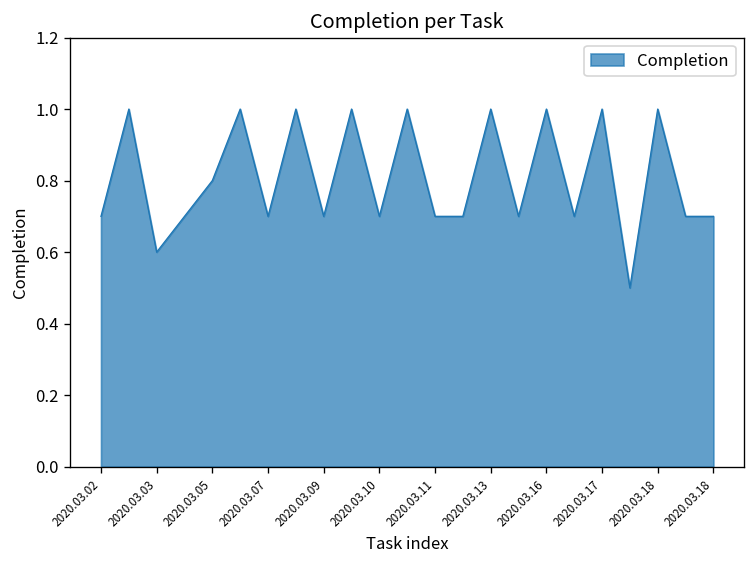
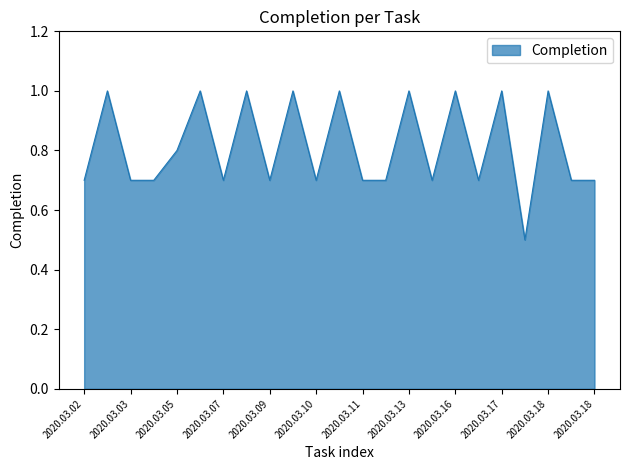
  {
-   "2020.03.03": 0.6,
+   "2020.03.03": 0.7,
    "2020.03.05": 0.8,
    "2020.03.07": 0.7,
    "2020.03.16": 1.0
  }
